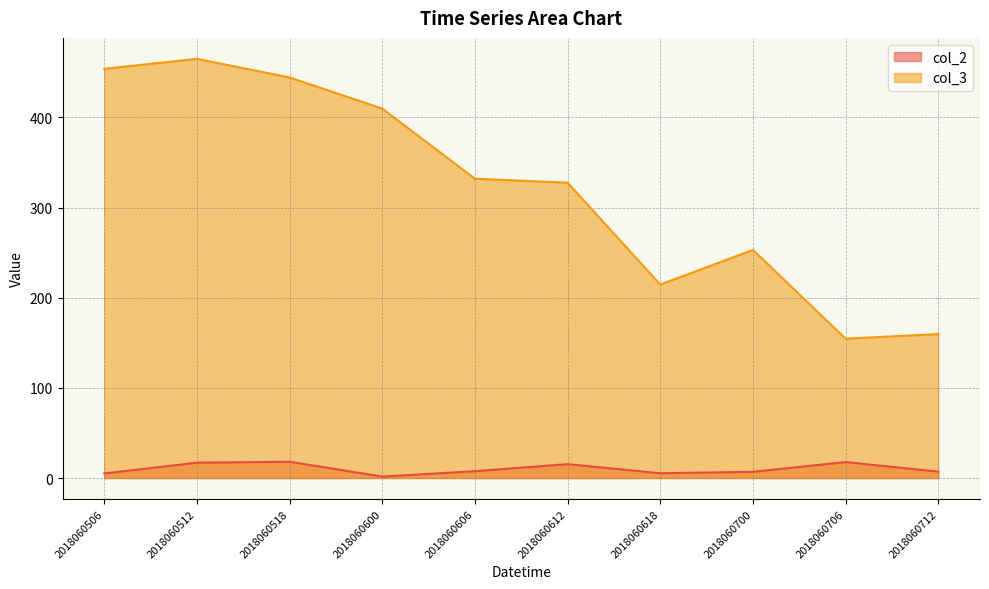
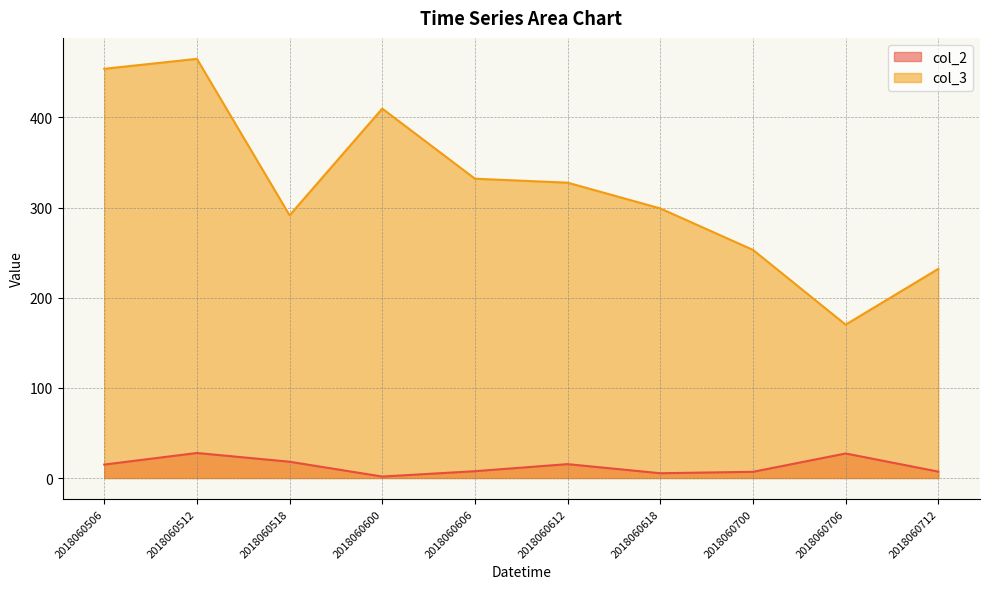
  {
    "col_2": {
-     "2018060506": 5,
-     "2018060512": 20,
+     "2018060506": 15,
+     "2018060512": 30,
      "2018060518": 20,
      "2018060600": 0,
      "2018060606": 10,
      "2018060612": 20,
      "2018060618": 10,
      "2018060700": 10,
-     "2018060706": 20,
+     "2018060706": 30,
      "2018060712": 10
    },
    "col_3": {
      "2018060506": 450,
      "2018060512": 460,
-     "2018060518": 440,
+     "2018060518": 290,
      "2018060600": 410,
      "2018060606": 330,
      "2018060612": 330,
-     "2018060618": 210,
+     "2018060618": 300,
      "2018060700": 250,
-     "2018060706": 150,
-     "2018060712": 160
+     "2018060706": 170,
+     "2018060712": 230
    }
  }
